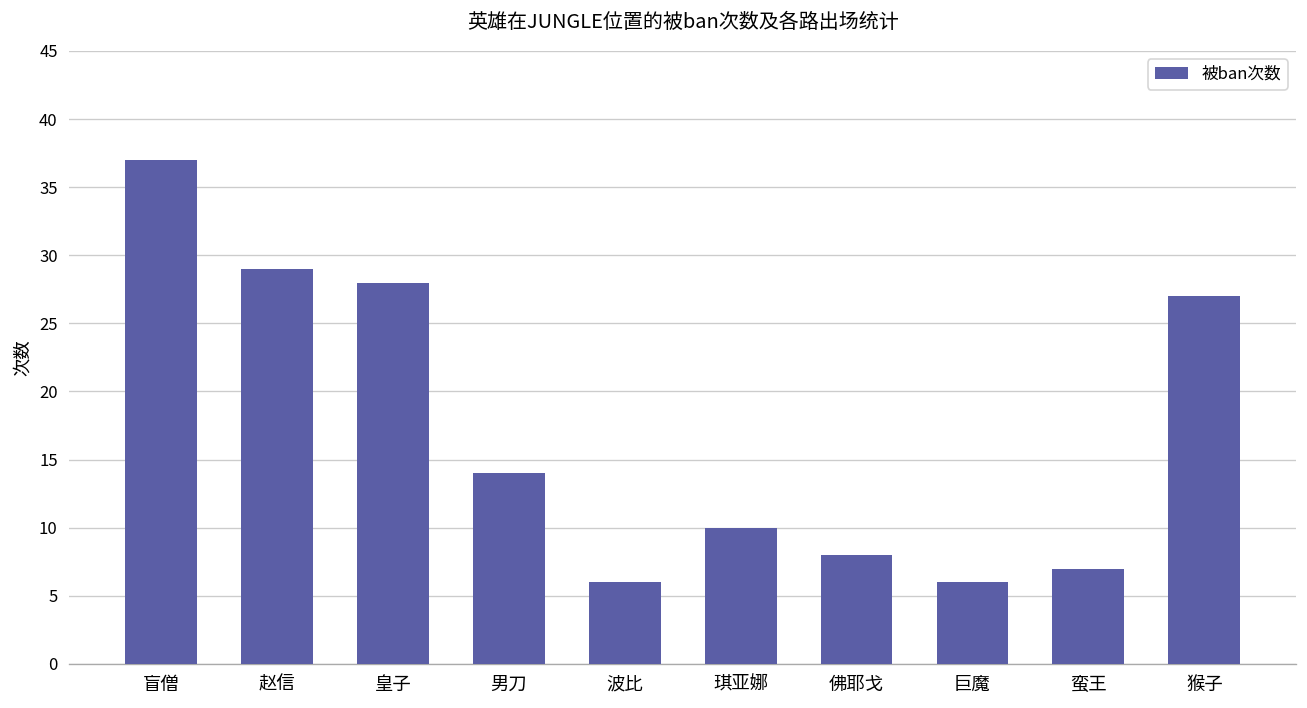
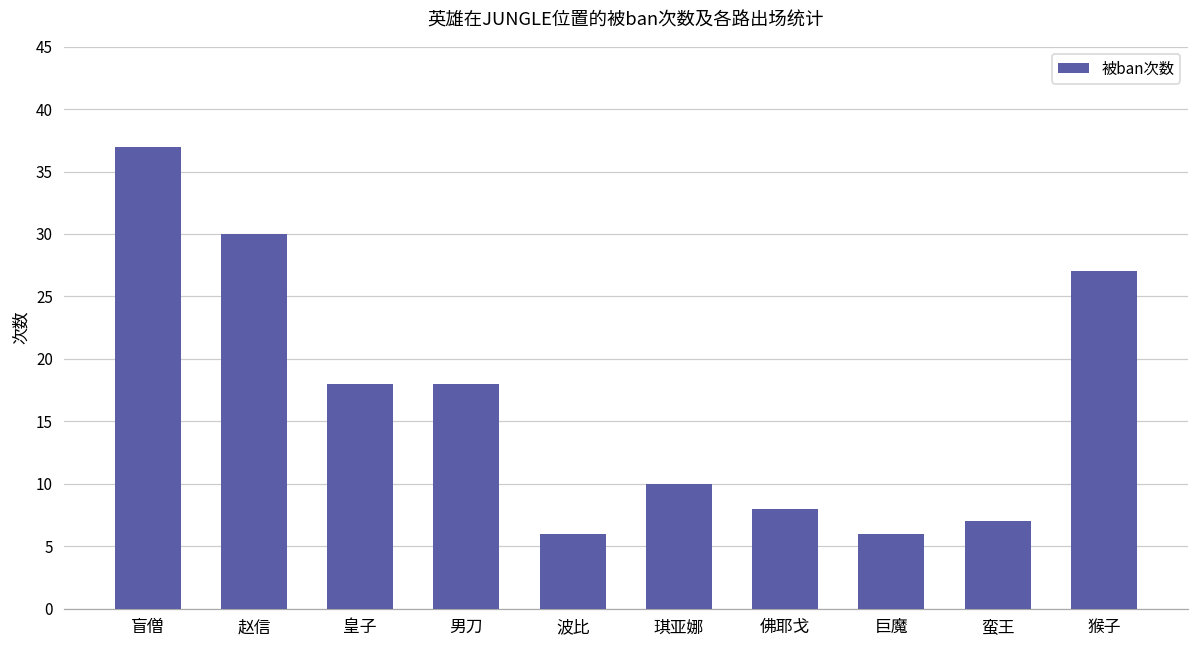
  {
    "盲僧": 37,
-   "赵信": 29,
-   "皇子": 28,
-   "男刀": 14,
+   "赵信": 30,
+   "皇子": 18,
+   "男刀": 18,
    "波比": 6,
    "琪亚娜": 10,
    "佛耶戈": 8,
    "巨魔": 6,
    "蛮王": 7,
    "猴子": 27
  }
